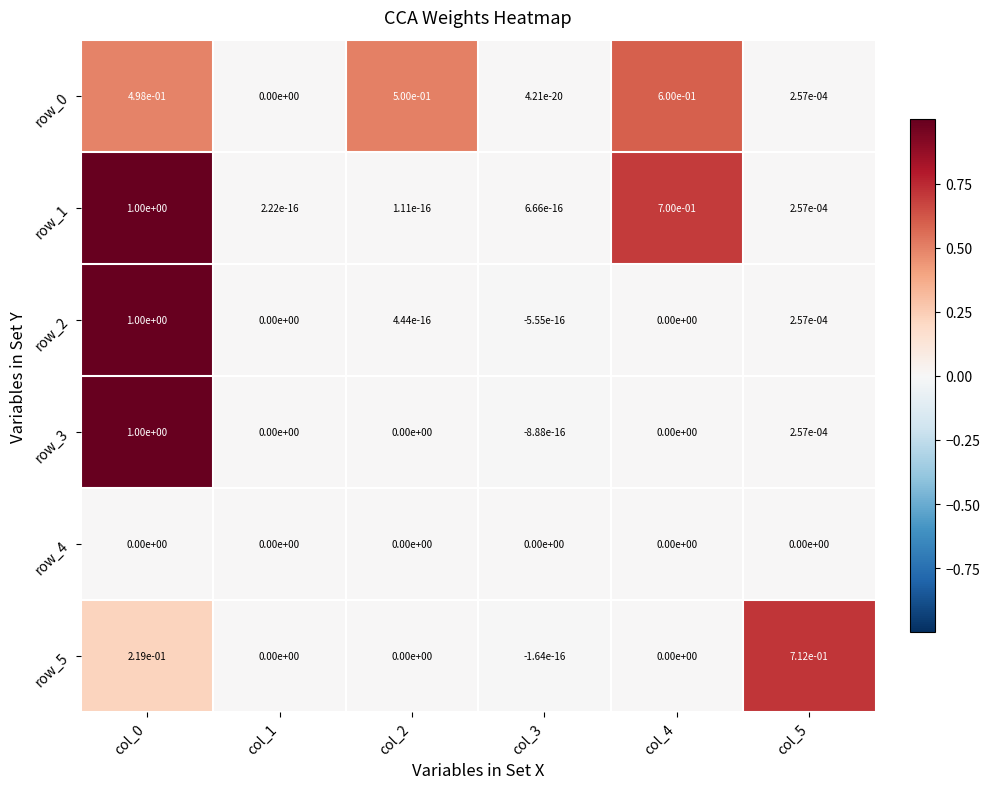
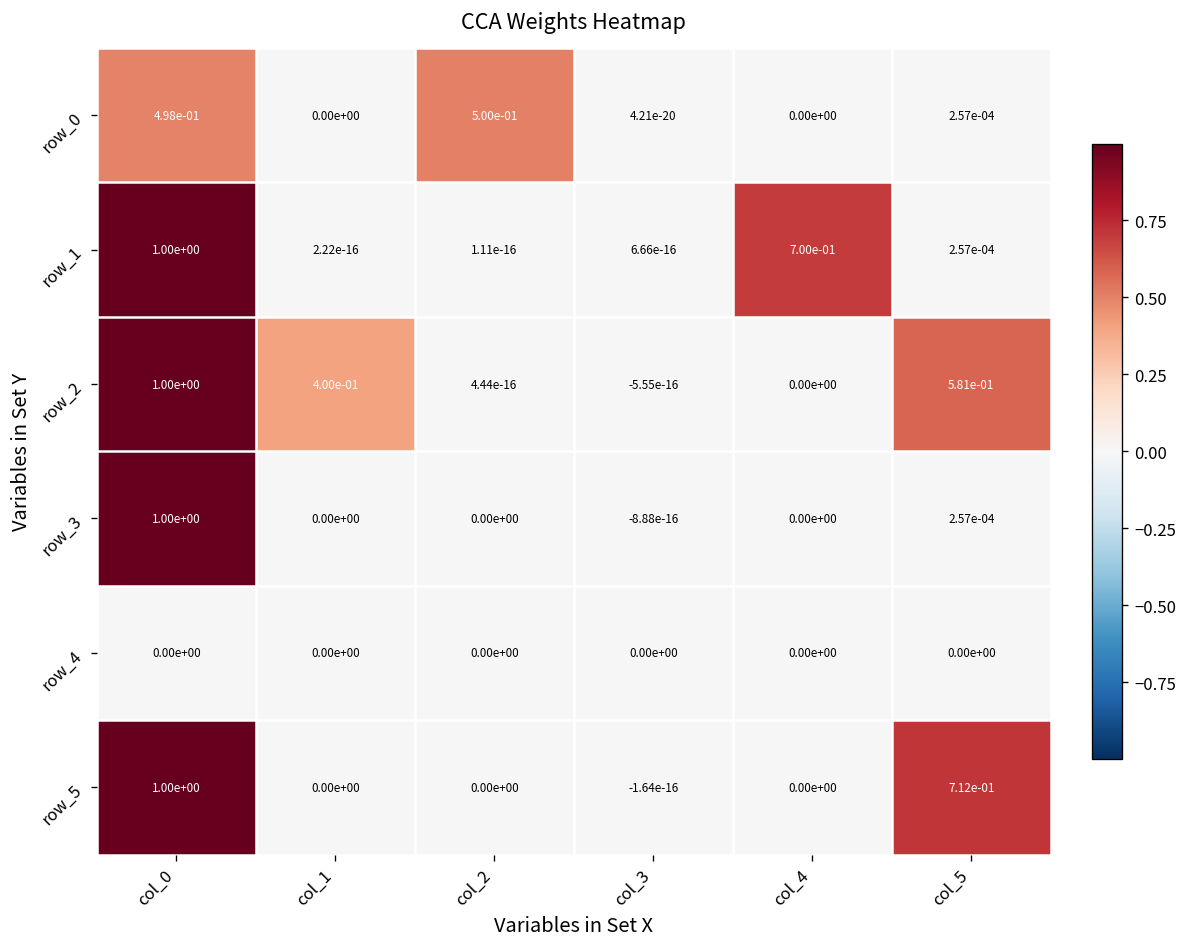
  {
    "row_0": {
      "col_0": "4.98e-01",
      "col_1": "0.00e+00",
      "col_2": "5.00e-01",
      "col_3": "4.21e-20",
-     "col_4": "6.00e-01",
+     "col_4": "0.00e+00",
      "col_5": "2.57e-04"
    },
    "row_1": {
      "col_0": "1.00e+00",
      "col_1": "2.22e-16",
      "col_2": "1.11e-16",
      "col_3": "6.66e-16",
      "col_4": "7.00e-01",
      "col_5": "2.57e-04"
    },
    "row_2": {
      "col_0": "1.00e+00",
-     "col_1": "0.00e+00",
+     "col_1": "4.00e-01",
      "col_2": "4.44e-16",
      "col_3": "-5.55e-16",
      "col_4": "0.00e+00",
-     "col_5": "2.57e-04"
+     "col_5": "5.81e-01"
    },
    "row_3": {
      "col_0": "1.00e+00",
      "col_1": "0.00e+00",
      "col_2": "0.00e+00",
      "col_3": "-8.88e-16",
      "col_4": "0.00e+00",
      "col_5": "2.57e-04"
    },
    "row_4": {
      "col_0": "0.00e+00",
      "col_1": "0.00e+00",
      "col_2": "0.00e+00",
      "col_3": "0.00e+00",
      "col_4": "0.00e+00",
      "col_5": "0.00e+00"
    },
    "row_5": {
-     "col_0": "2.19e-01",
+     "col_0": "1.00e+00",
      "col_1": "0.00e+00",
      "col_2": "0.00e+00",
      "col_3": "-1.64e-16",
      "col_4": "0.00e+00",
      "col_5": "7.12e-01"
    }
  }
